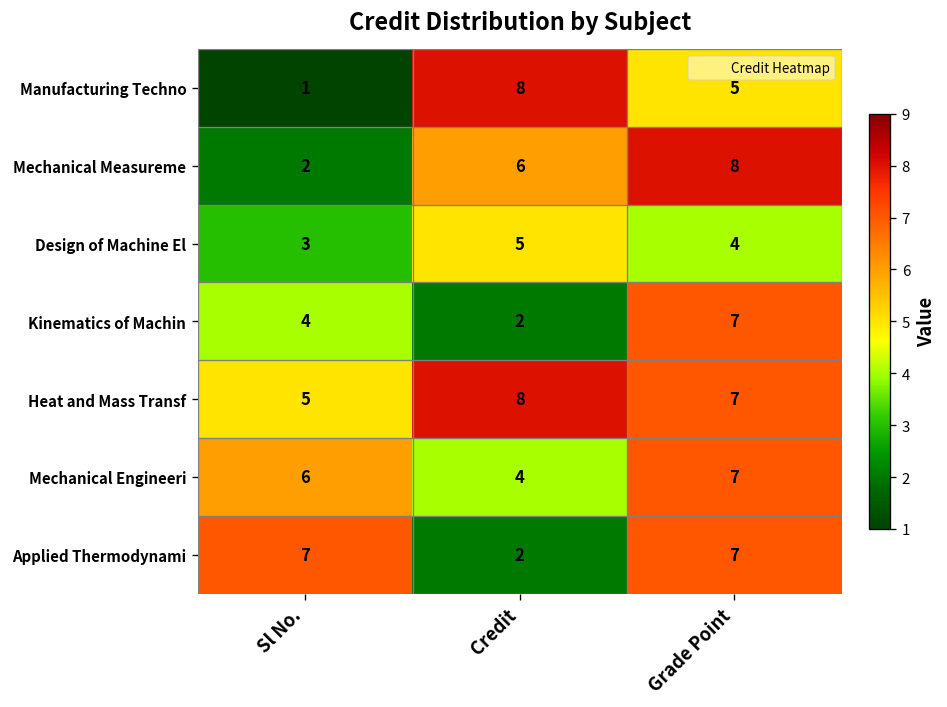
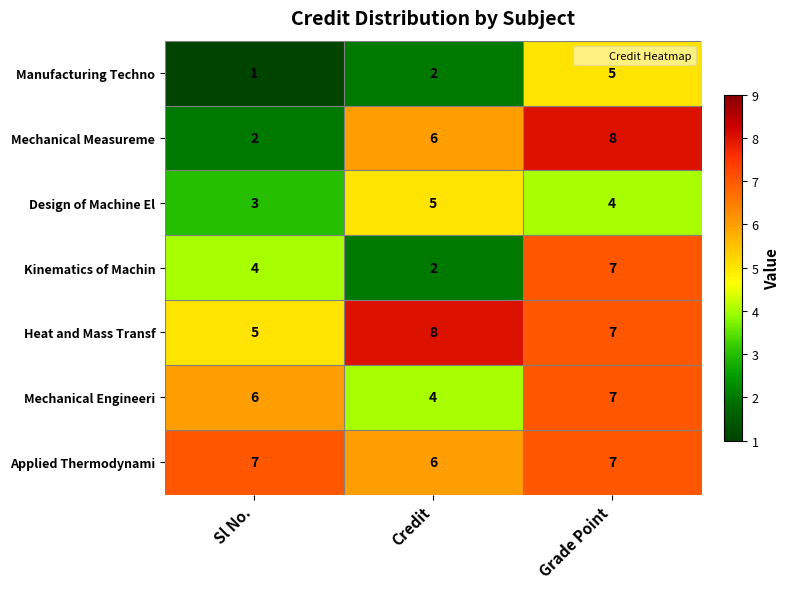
  {
    "Manufacturing Techno": {
      "Sl No.": 1,
-     "Credit": 8,
+     "Credit": 2,
      "Grade Point": 5
    },
    "Mechanical Measureme": {
      "Sl No.": 2,
      "Credit": 6,
      "Grade Point": 8
    },
    "Design of Machine El": {
      "Sl No.": 3,
      "Credit": 5,
      "Grade Point": 4
    },
    "Kinematics of Machin": {
      "Sl No.": 4,
      "Credit": 2,
      "Grade Point": 7
    },
    "Heat and Mass Transf": {
      "Sl No.": 5,
      "Credit": 8,
      "Grade Point": 7
    },
    "Mechanical Engineeri": {
      "Sl No.": 6,
      "Credit": 4,
      "Grade Point": 7
    },
    "Applied Thermodynami": {
      "Sl No.": 7,
-     "Credit": 2,
+     "Credit": 6,
      "Grade Point": 7
    }
  }
